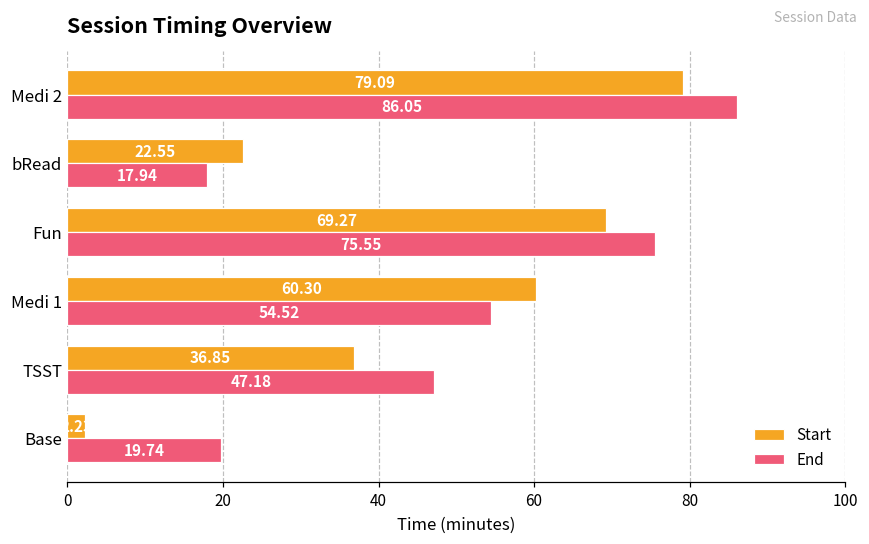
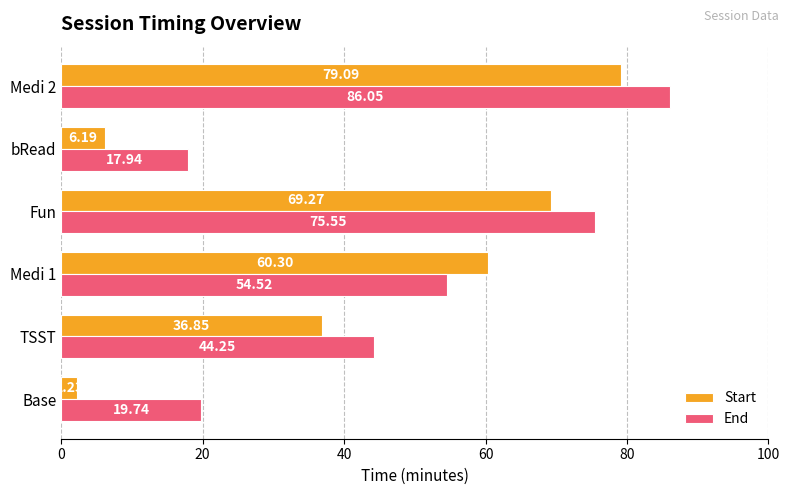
  {
    "Start": {
      "Medi 2": 79.09,
-     "bRead": 22.55,
+     "bRead": 6.19,
      "Fun": 69.27,
      "Medi 1": 60.30,
      "TSST": 36.85
    },
    "End": {
      "Medi 2": 86.05,
      "bRead": 17.94,
      "Fun": 75.55,
      "Medi 1": 54.52,
-     "TSST": 47.18,
+     "TSST": 44.25,
      "Base": 19.74
    }
  }
